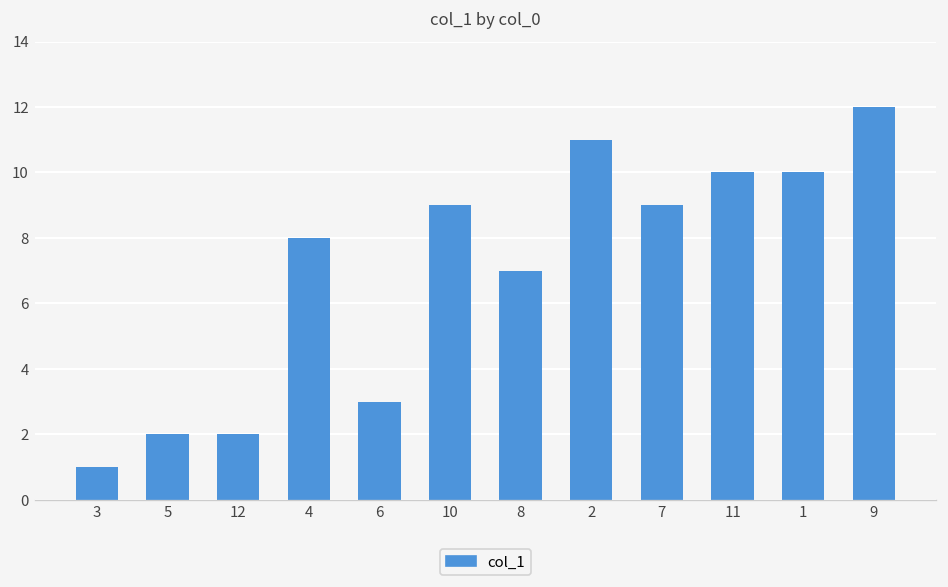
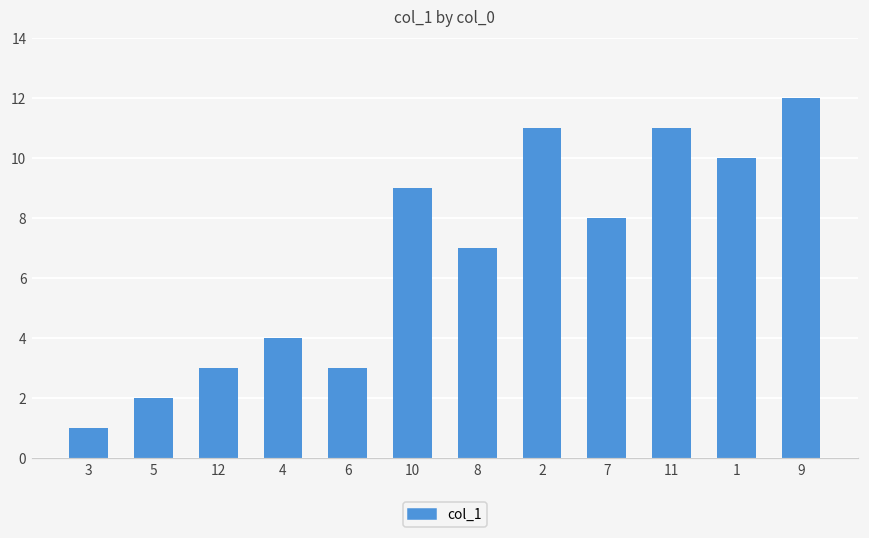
  {
    "3": 1,
    "5": 2,
-   "12": 2,
-   "4": 8,
+   "12": 3,
+   "4": 4,
    "6": 3,
    "10": 9,
    "8": 7,
    "2": 11,
-   "7": 9,
-   "11": 10,
+   "7": 8,
+   "11": 11,
    "1": 10,
    "9": 12
  }
